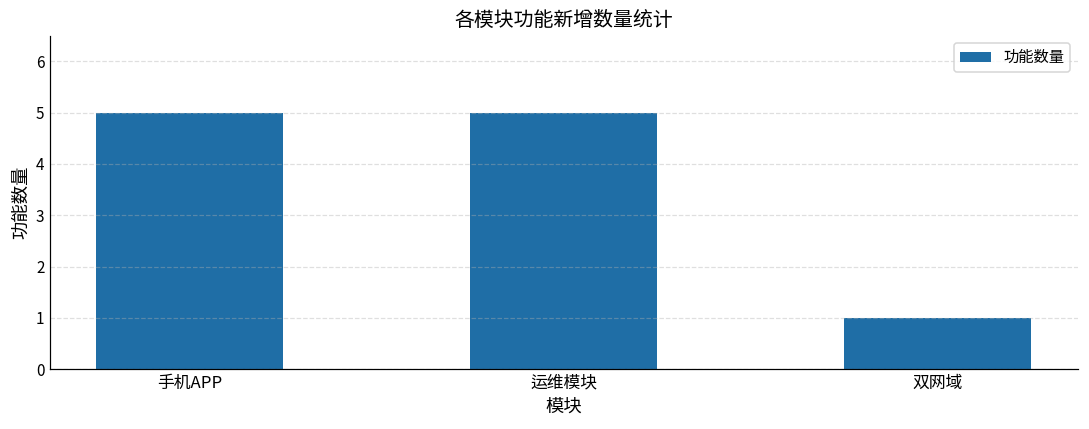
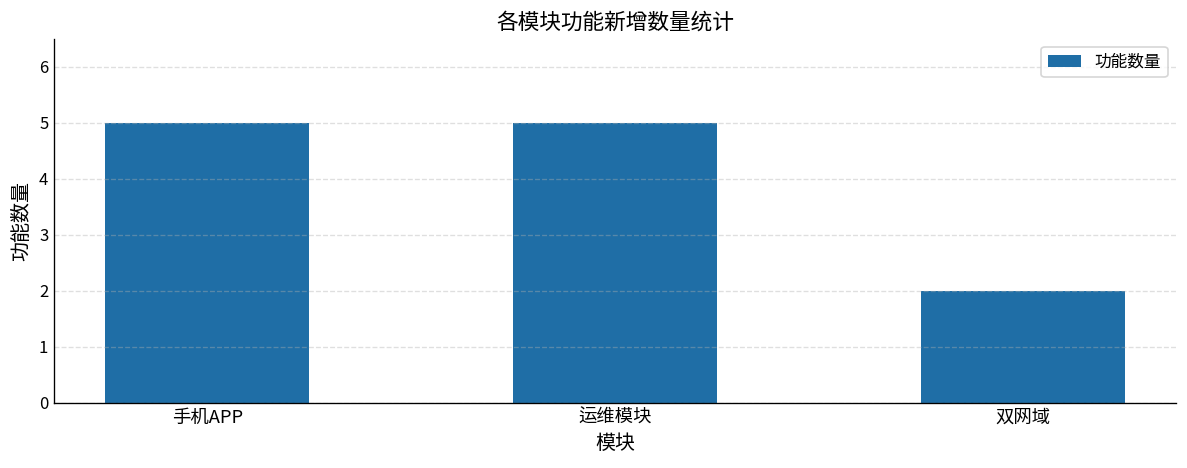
  {
    "手机APP": 5,
    "运维模块": 5,
-   "双网域": 1
+   "双网域": 2
  }
